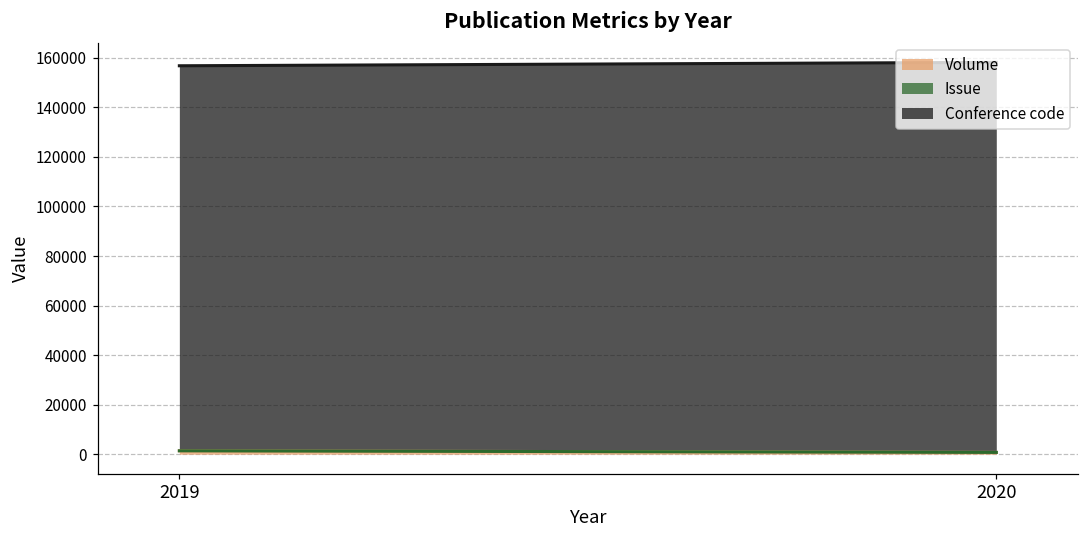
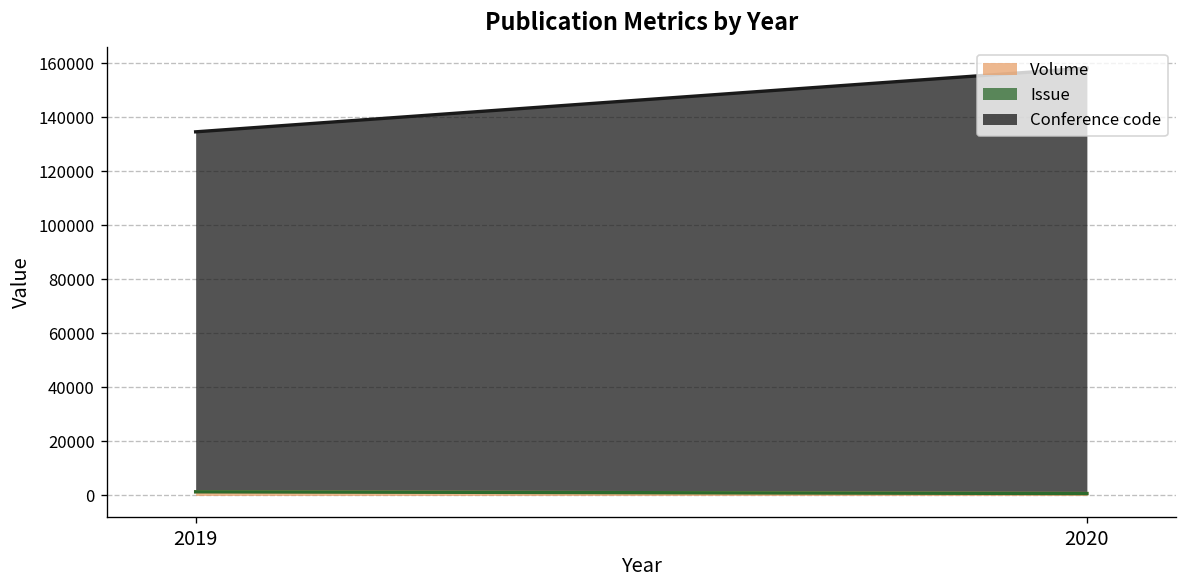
  {
    "Issue": {
      "2019": 1000,
      "2020": 1000
    },
    "Conference code": {
-     "2019": 155000
+     "2019": 133000
    }
  }
